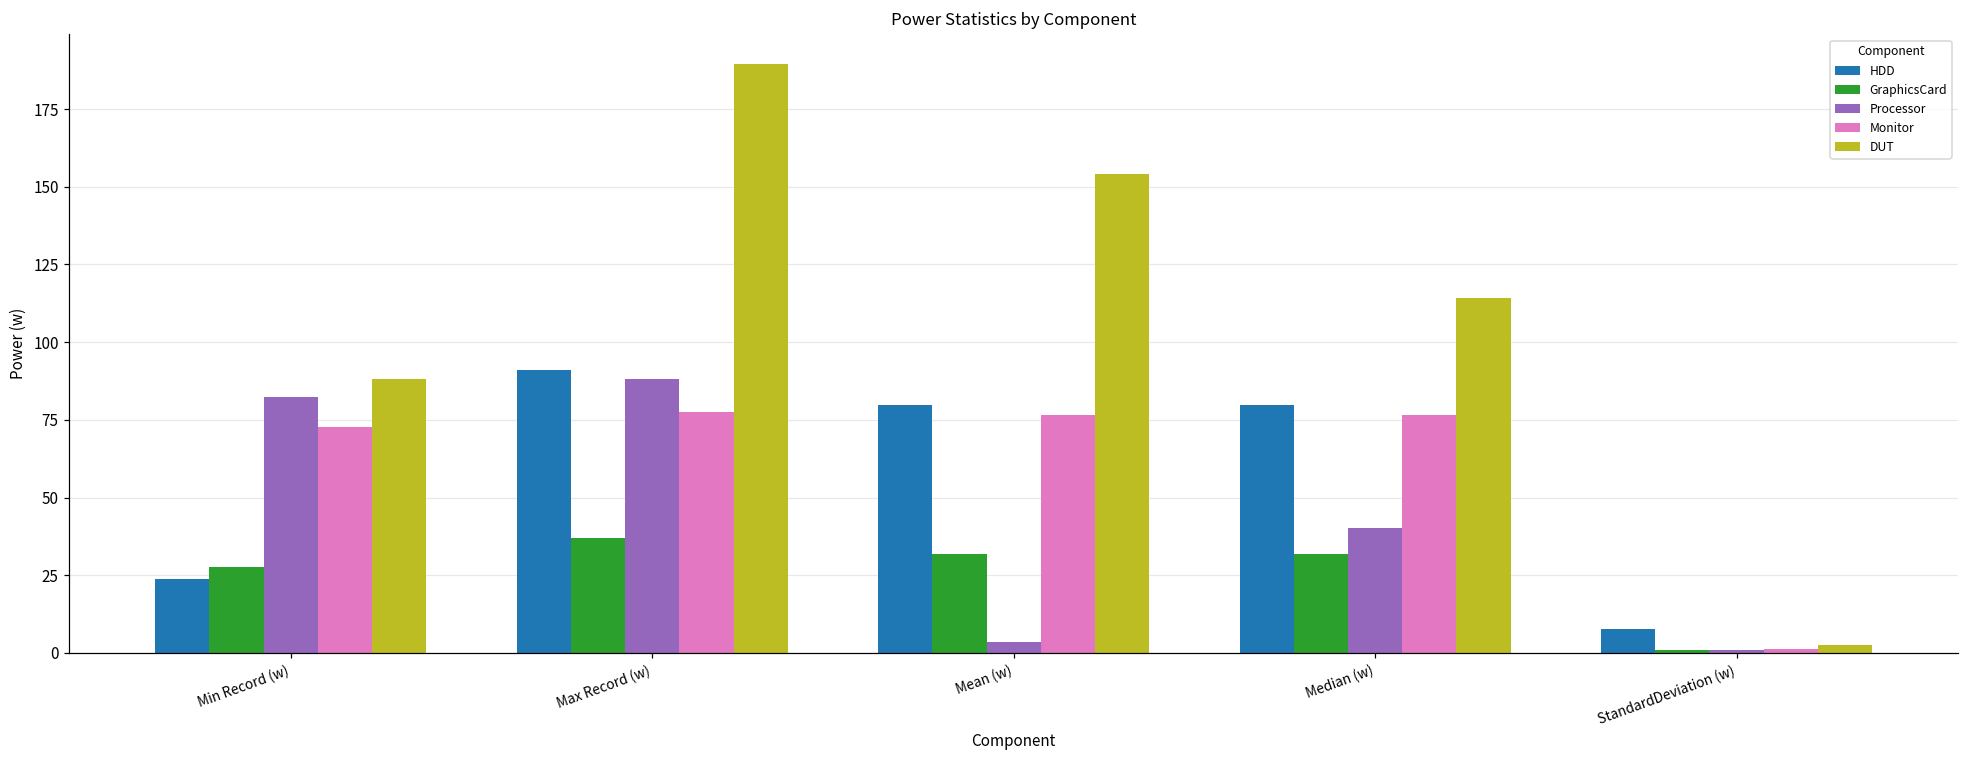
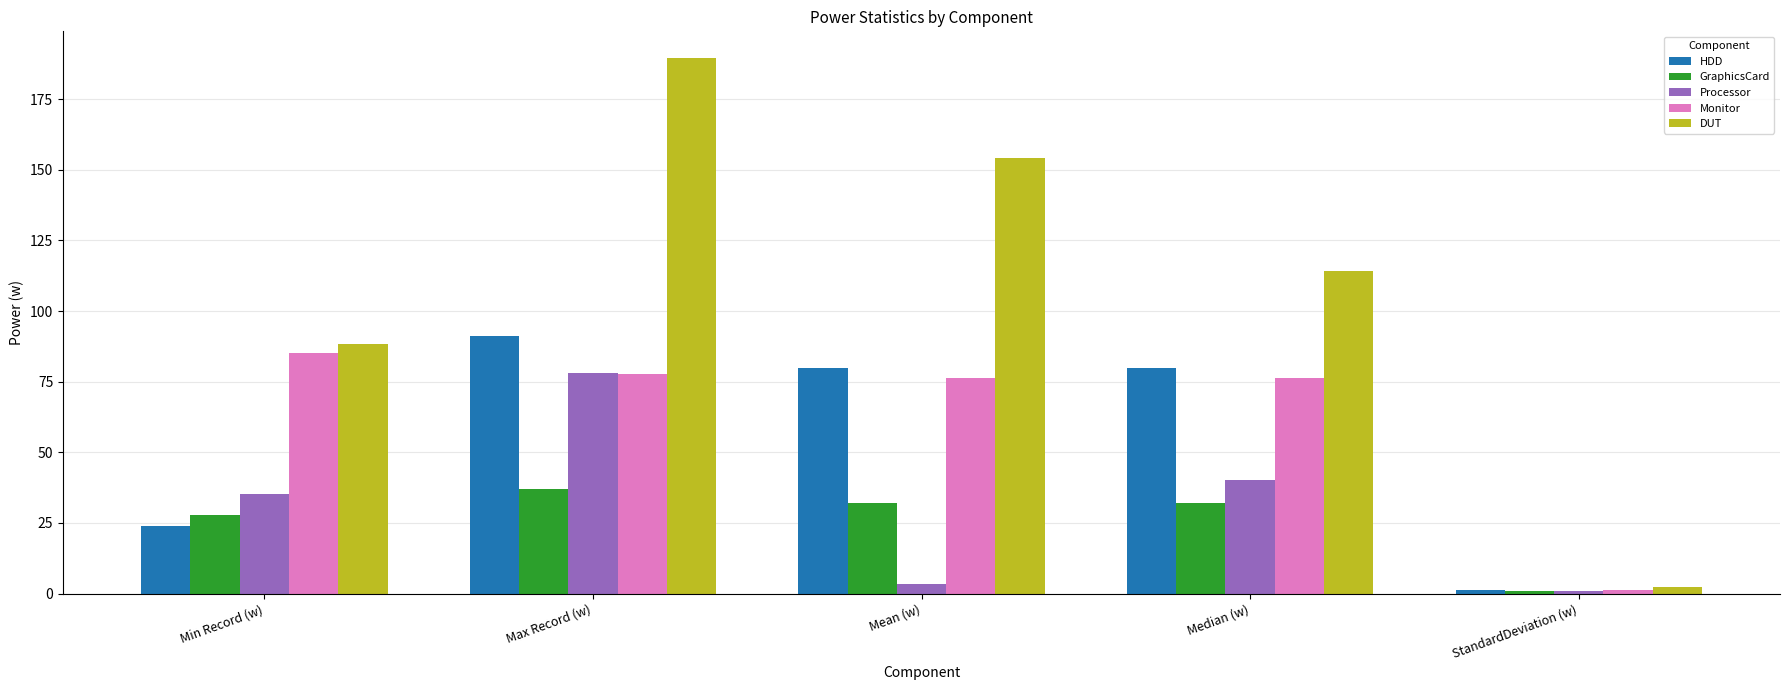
  {
    "HDD": {
      "Min Record (w)": 24,
      "Max Record (w)": 91,
      "Mean (w)": 80,
      "Median (w)": 80,
-     "StandardDeviation (w)": 8
+     "StandardDeviation (w)": 1
    },
    "GraphicsCard": {
      "Min Record (w)": 28,
      "Max Record (w)": 37,
      "Mean (w)": 32,
      "Median (w)": 32,
      "StandardDeviation (w)": 1
    },
    "Processor": {
-     "Min Record (w)": 82,
-     "Max Record (w)": 88,
+     "Min Record (w)": 35,
+     "Max Record (w)": 78,
      "Mean (w)": 3,
      "Median (w)": 40,
      "StandardDeviation (w)": 1
    },
    "Monitor": {
-     "Min Record (w)": 73,
+     "Min Record (w)": 85,
      "Max Record (w)": 78,
      "Mean (w)": 76,
      "Median (w)": 76,
      "StandardDeviation (w)": 1
    },
    "DUT": {
      "Min Record (w)": 88,
      "Max Record (w)": 190,
      "Mean (w)": 154,
      "Median (w)": 114,
      "StandardDeviation (w)": 2
    }
  }
